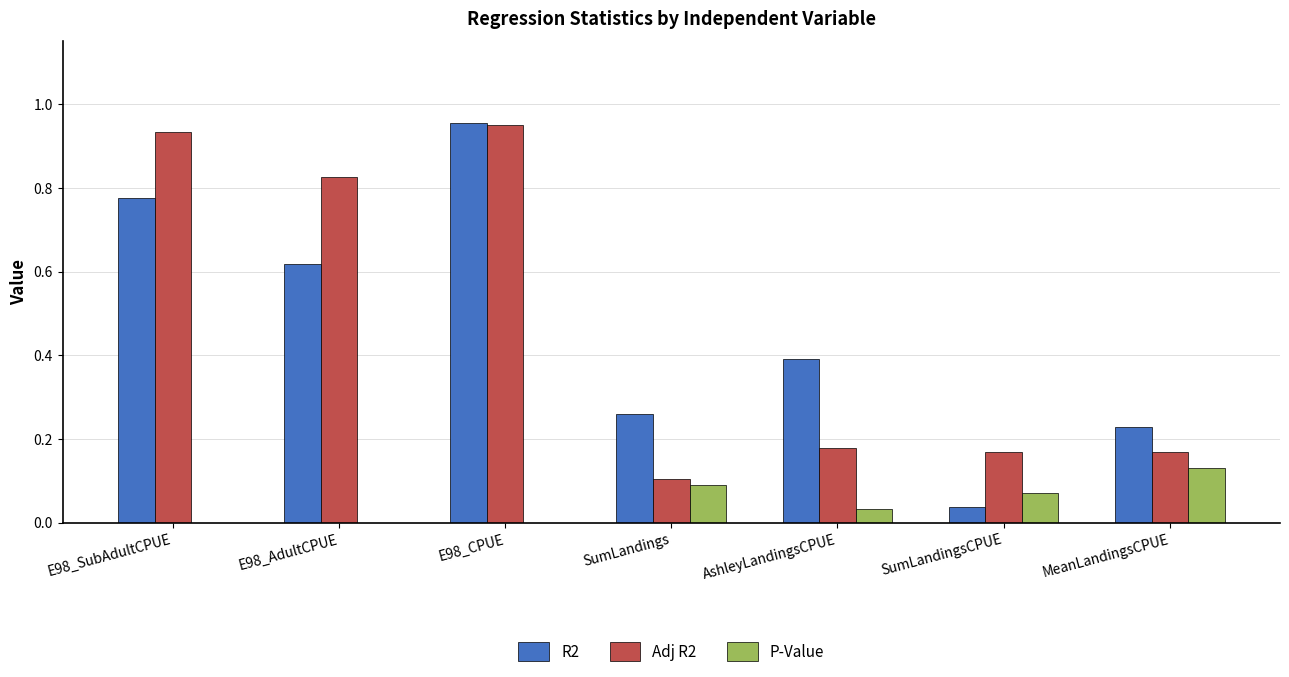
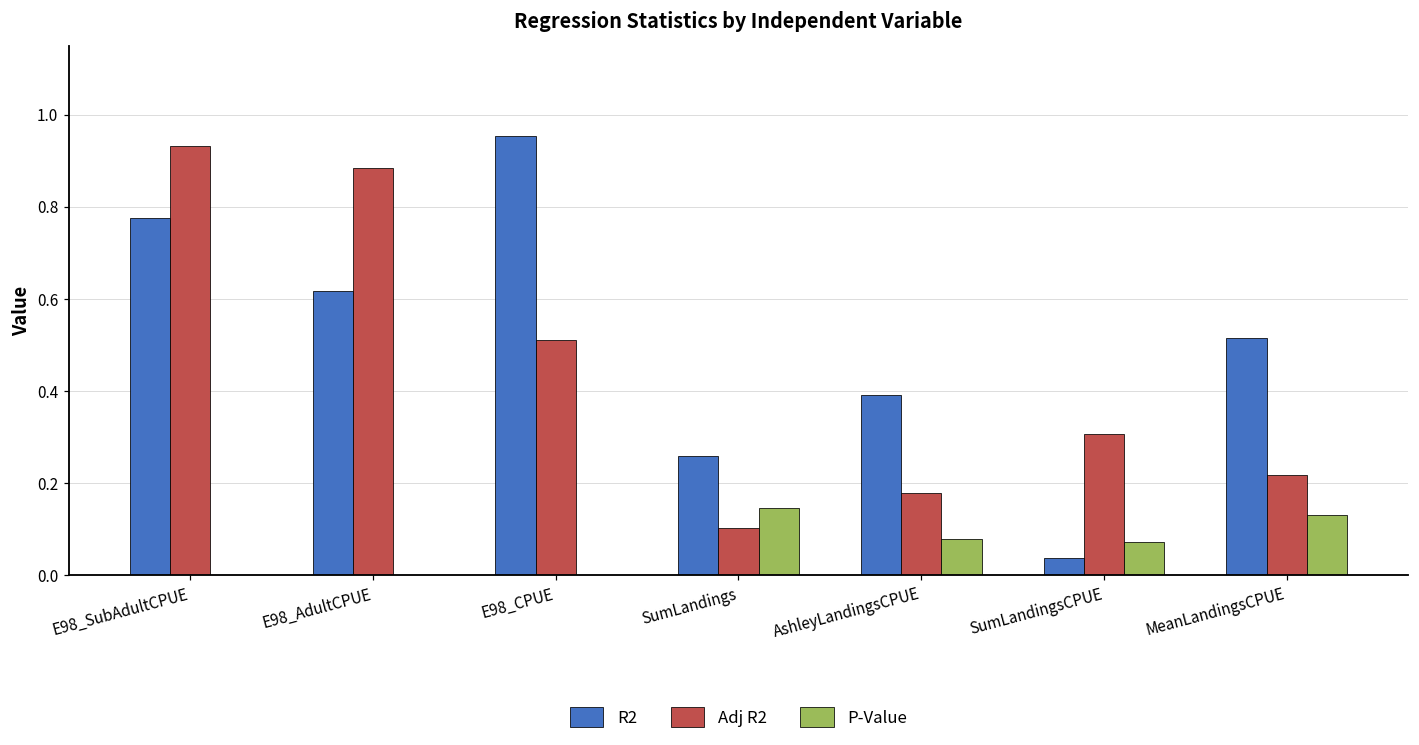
  {
    "R2": {
      "E98_SubAdultCPUE": 0.78,
      "E98_AdultCPUE": 0.62,
      "E98_CPUE": 0.95,
      "SumLandings": 0.26,
      "AshleyLandingsCPUE": 0.39,
      "SumLandingsCPUE": 0.04,
-     "MeanLandingsCPUE": 0.23
+     "MeanLandingsCPUE": 0.51
    },
    "Adj R2": {
      "E98_SubAdultCPUE": 0.93,
-     "E98_AdultCPUE": 0.83,
-     "E98_CPUE": 0.95,
+     "E98_AdultCPUE": 0.88,
+     "E98_CPUE": 0.51,
      "SumLandings": 0.10,
      "AshleyLandingsCPUE": 0.18,
-     "SumLandingsCPUE": 0.17,
-     "MeanLandingsCPUE": 0.17
+     "SumLandingsCPUE": 0.31,
+     "MeanLandingsCPUE": 0.22
    },
    "P-Value": {
-     "SumLandings": 0.09,
-     "AshleyLandingsCPUE": 0.03,
+     "SumLandings": 0.15,
+     "AshleyLandingsCPUE": 0.08,
      "SumLandingsCPUE": 0.07,
      "MeanLandingsCPUE": 0.13
    }
  }
